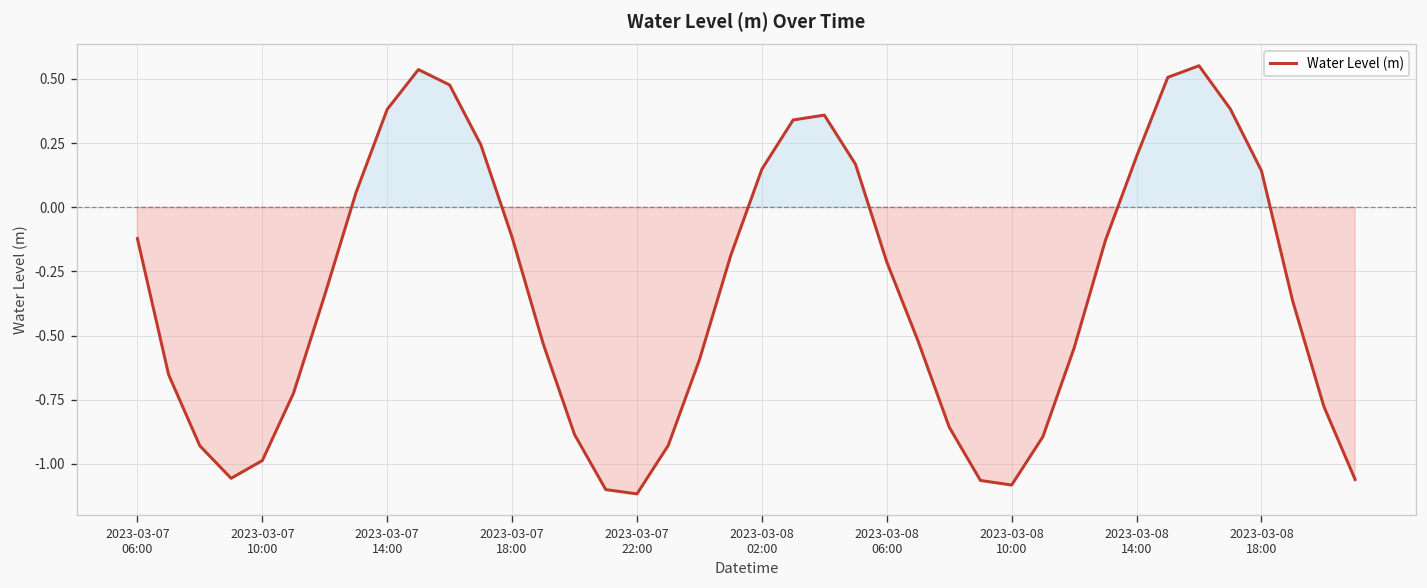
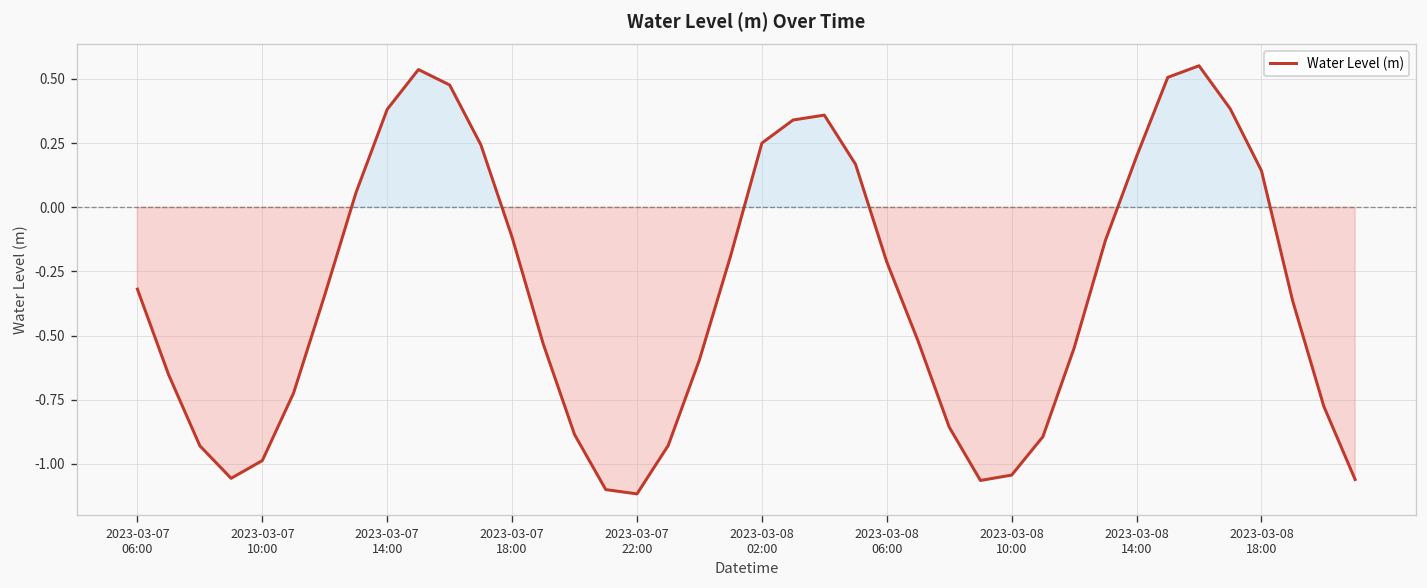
  {
-   "2023-03-07 06:00": -0.12,
+   "2023-03-07 06:00": -0.32,
    "2023-03-07 10:00": -0.99,
    "2023-03-07 14:00": 0.38,
    "2023-03-07 18:00": -0.12,
    "2023-03-07 22:00": -1.12,
-   "2023-03-08 02:00": 0.15,
+   "2023-03-08 02:00": 0.25,
    "2023-03-08 06:00": -0.21,
-   "2023-03-08 10:00": -1.08,
+   "2023-03-08 10:00": -1.04,
    "2023-03-08 14:00": 0.20,
    "2023-03-08 18:00": 0.14
  }
